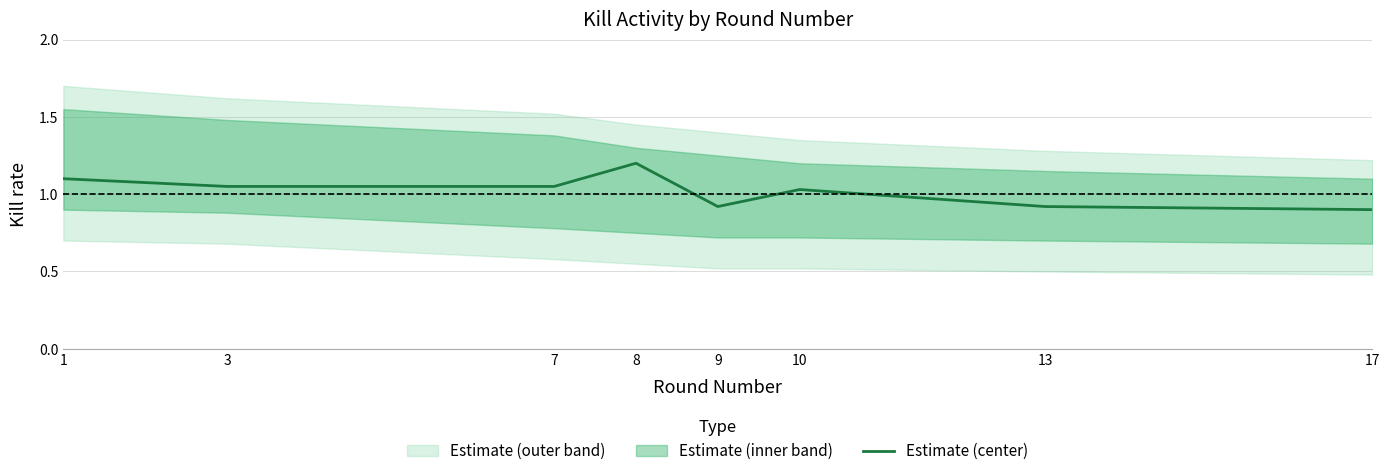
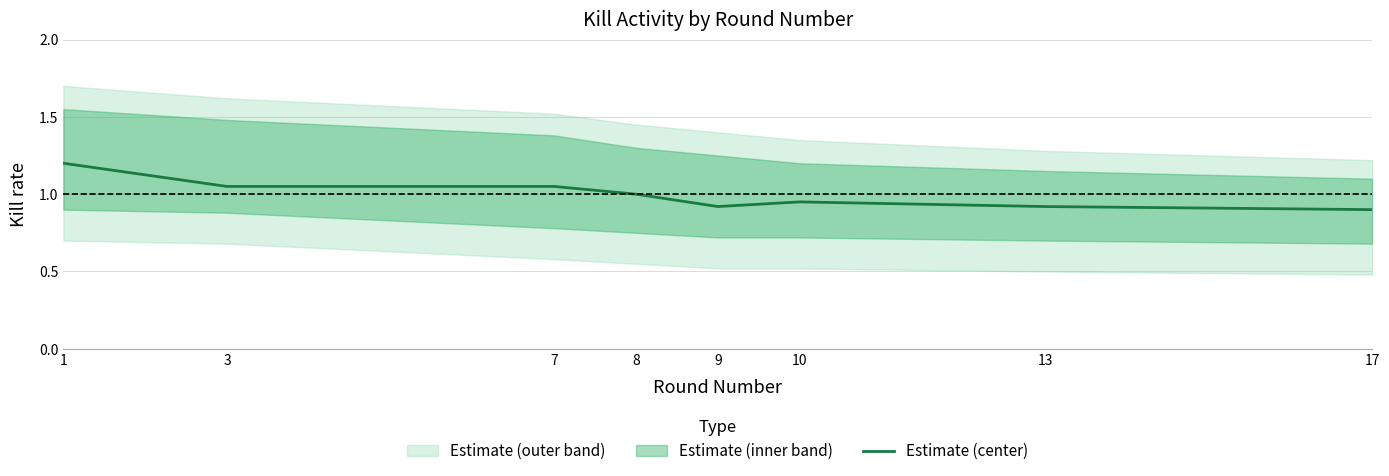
  {
    "Estimate (center)": {
-     "1": 1.1,
+     "1": 1.2,
      "3": 1.05,
      "7": 1.05,
-     "8": 1.2,
+     "8": 1.0,
      "9": 0.92,
-     "10": 1.03,
+     "10": 0.95,
      "13": 0.92,
      "17": 0.90
    }
  }
